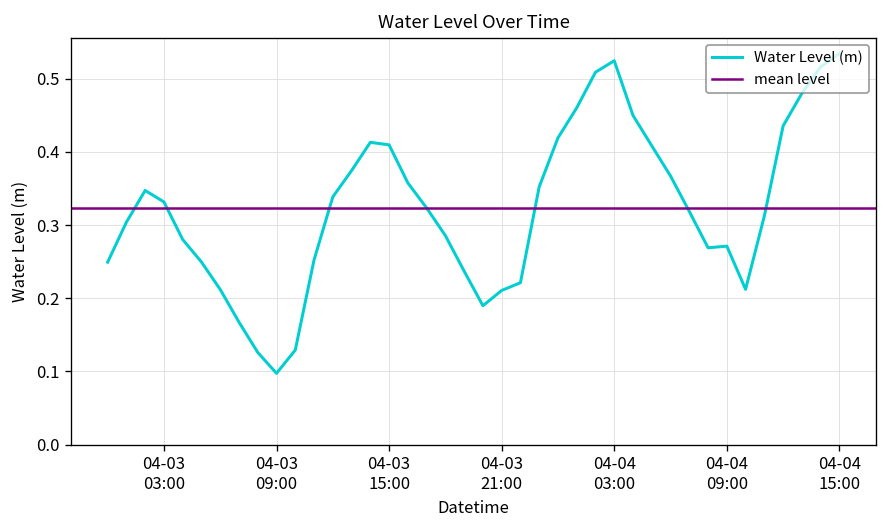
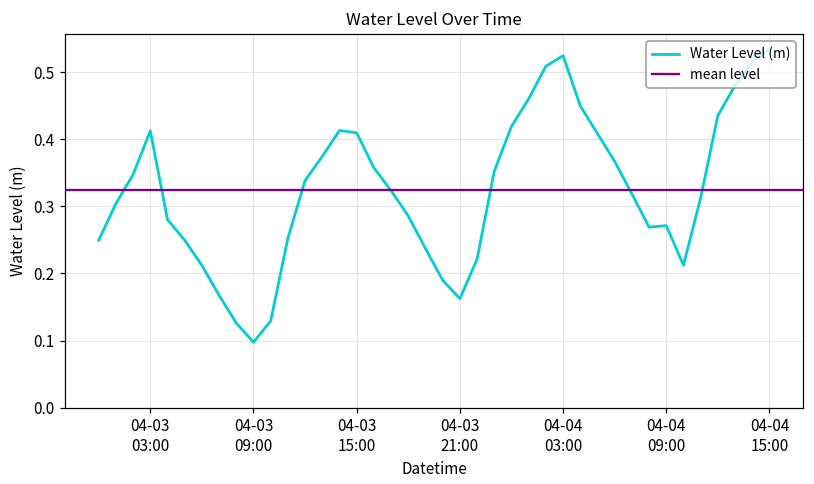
  {
-   "04-03 03:00": 0.33,
+   "04-03 03:00": 0.41,
    "04-03 09:00": 0.10,
    "04-03 15:00": 0.41,
-   "04-03 21:00": 0.21,
+   "04-03 21:00": 0.16,
    "04-04 03:00": 0.52,
    "04-04 09:00": 0.27
  }
